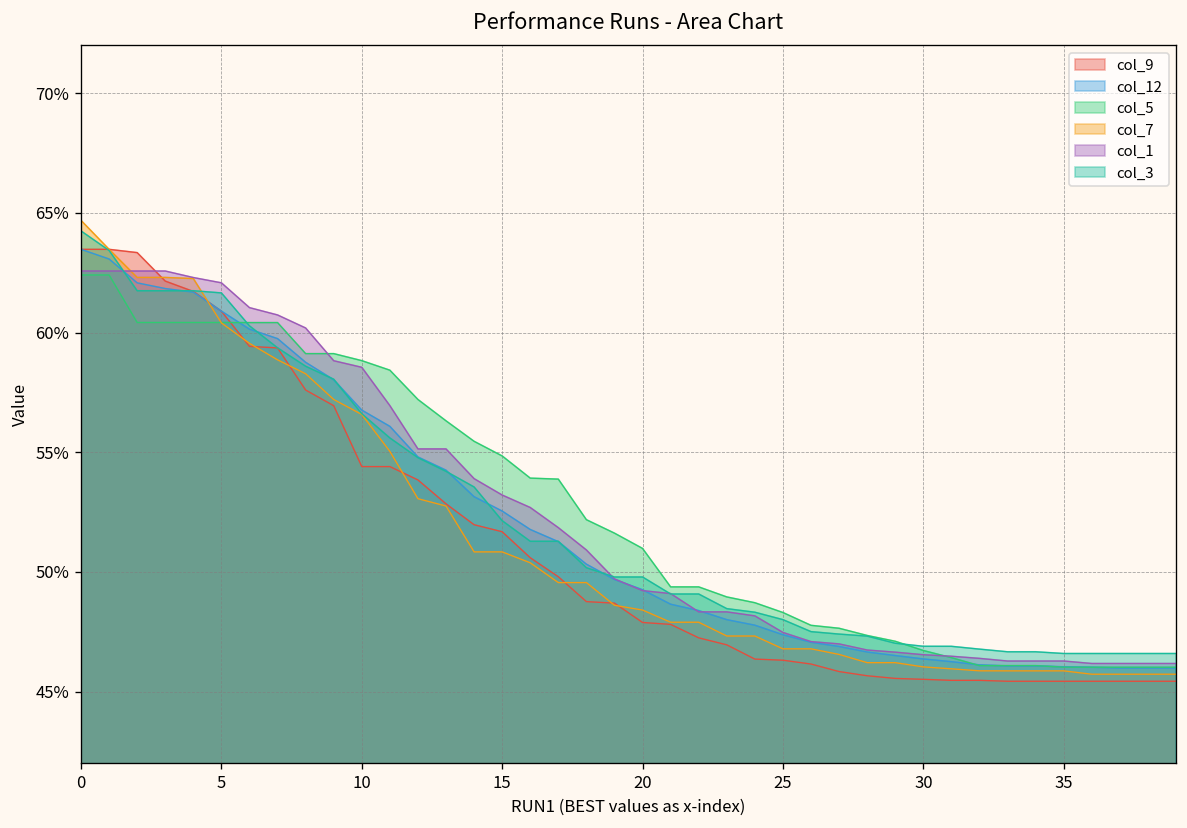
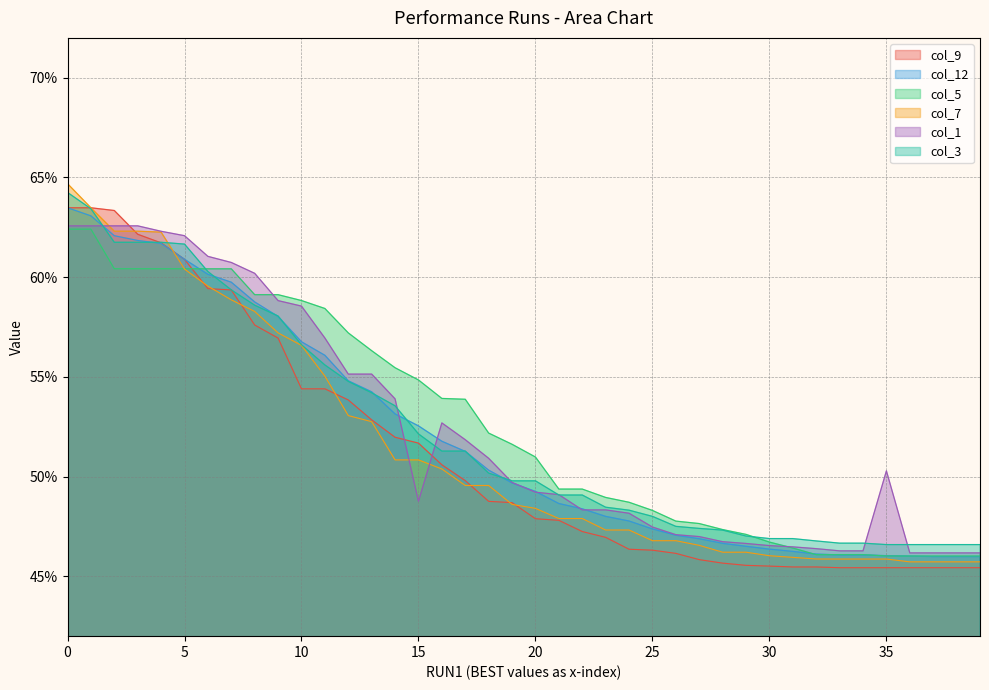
  {
    "col_1": {
      "0": "62.6%",
      "5": "62.1%",
      "10": "58.6%",
-     "15": "53.2%",
+     "15": "48.8%",
      "30": "46.5%",
-     "35": "46.3%"
+     "35": "50.3%"
    }
  }
